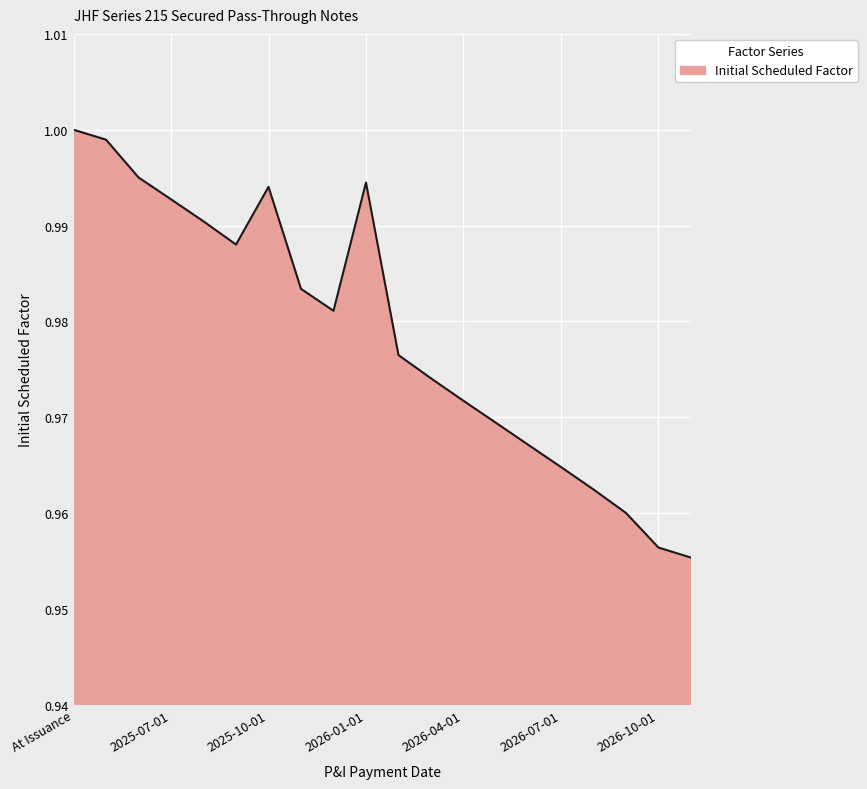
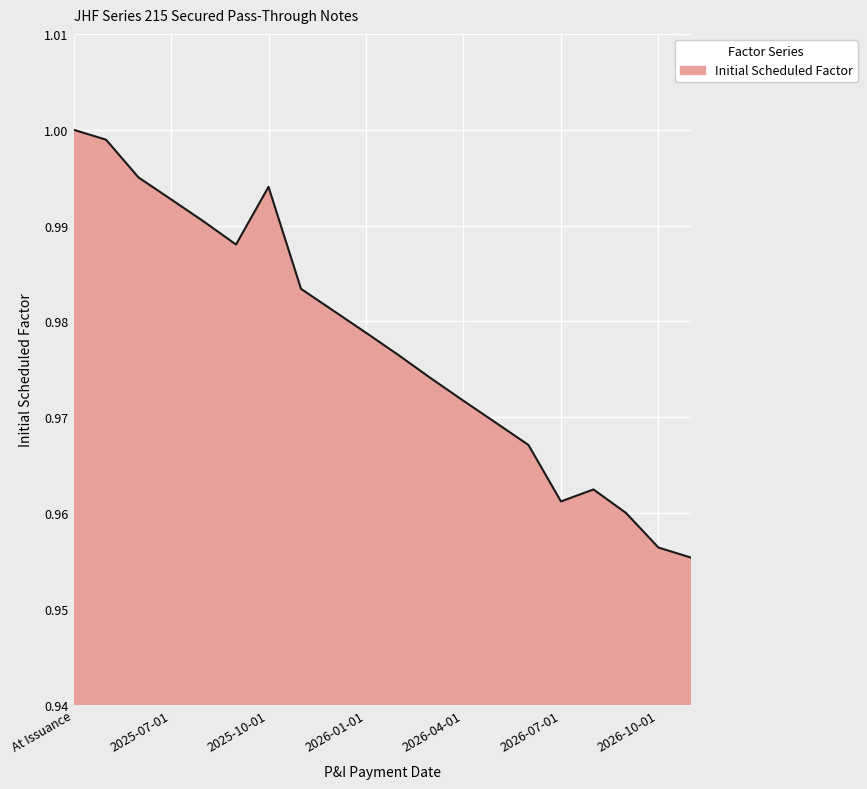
  {
    "At Issuance": 1.000,
    "2025-07-01": 0.993,
    "2025-10-01": 0.994,
-   "2026-01-01": 0.994,
+   "2026-01-01": 0.979,
    "2026-04-01": 0.972,
-   "2026-07-01": 0.965,
+   "2026-07-01": 0.961,
    "2026-10-01": 0.956
  }
